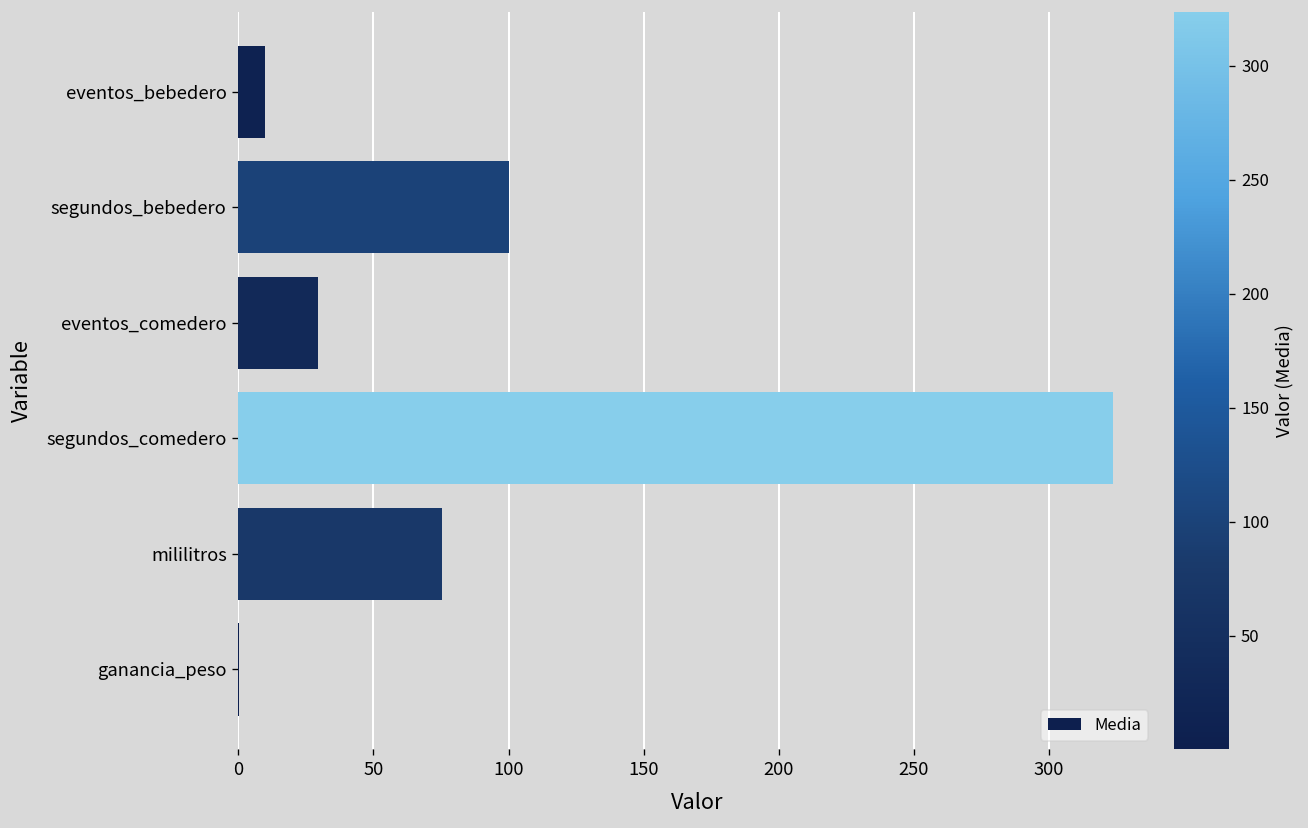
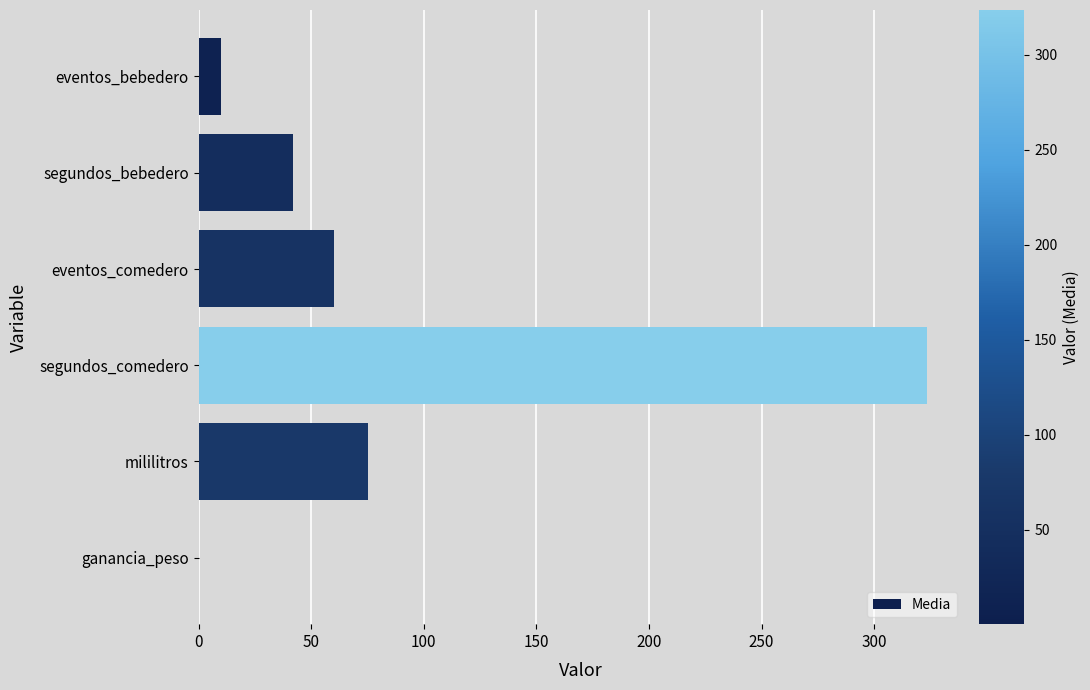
  {
    "eventos_bebedero": 10,
-   "segundos_bebedero": 100,
-   "eventos_comedero": 30,
+   "segundos_bebedero": 42,
+   "eventos_comedero": 60,
    "segundos_comedero": 324,
    "mililitros": 75
  }
